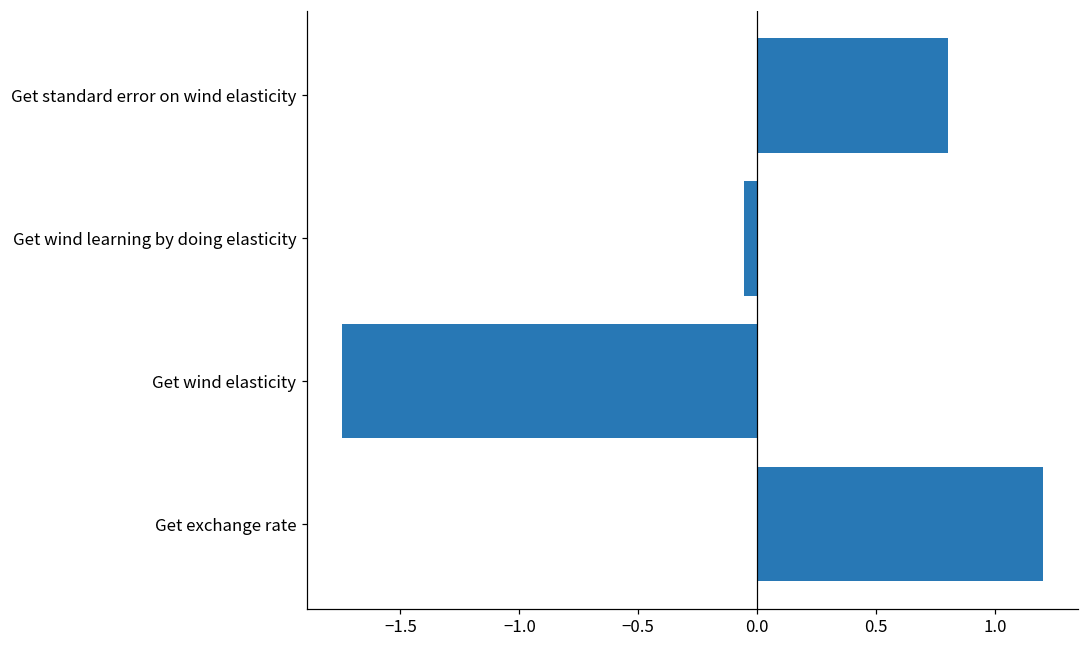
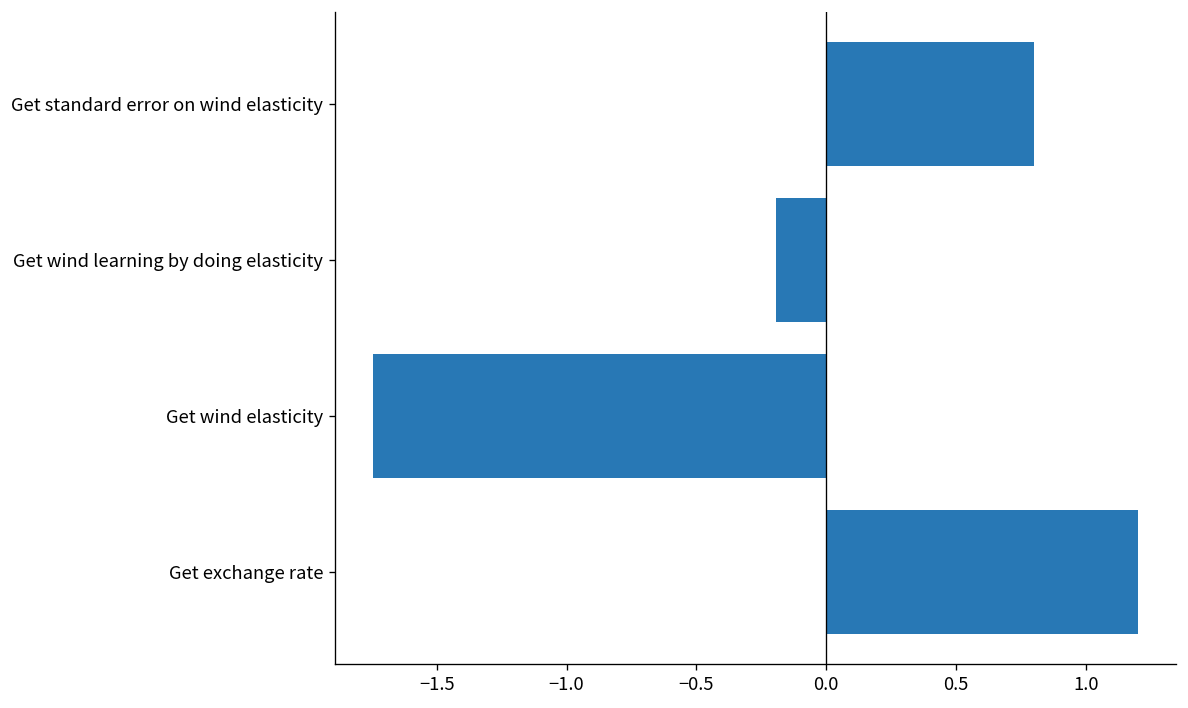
  {
    "Get standard error on wind elasticity": 0.80,
-   "Get wind learning by doing elasticity": -0.06,
+   "Get wind learning by doing elasticity": -0.19,
    "Get wind elasticity": -1.75,
    "Get exchange rate": 1.20
  }
